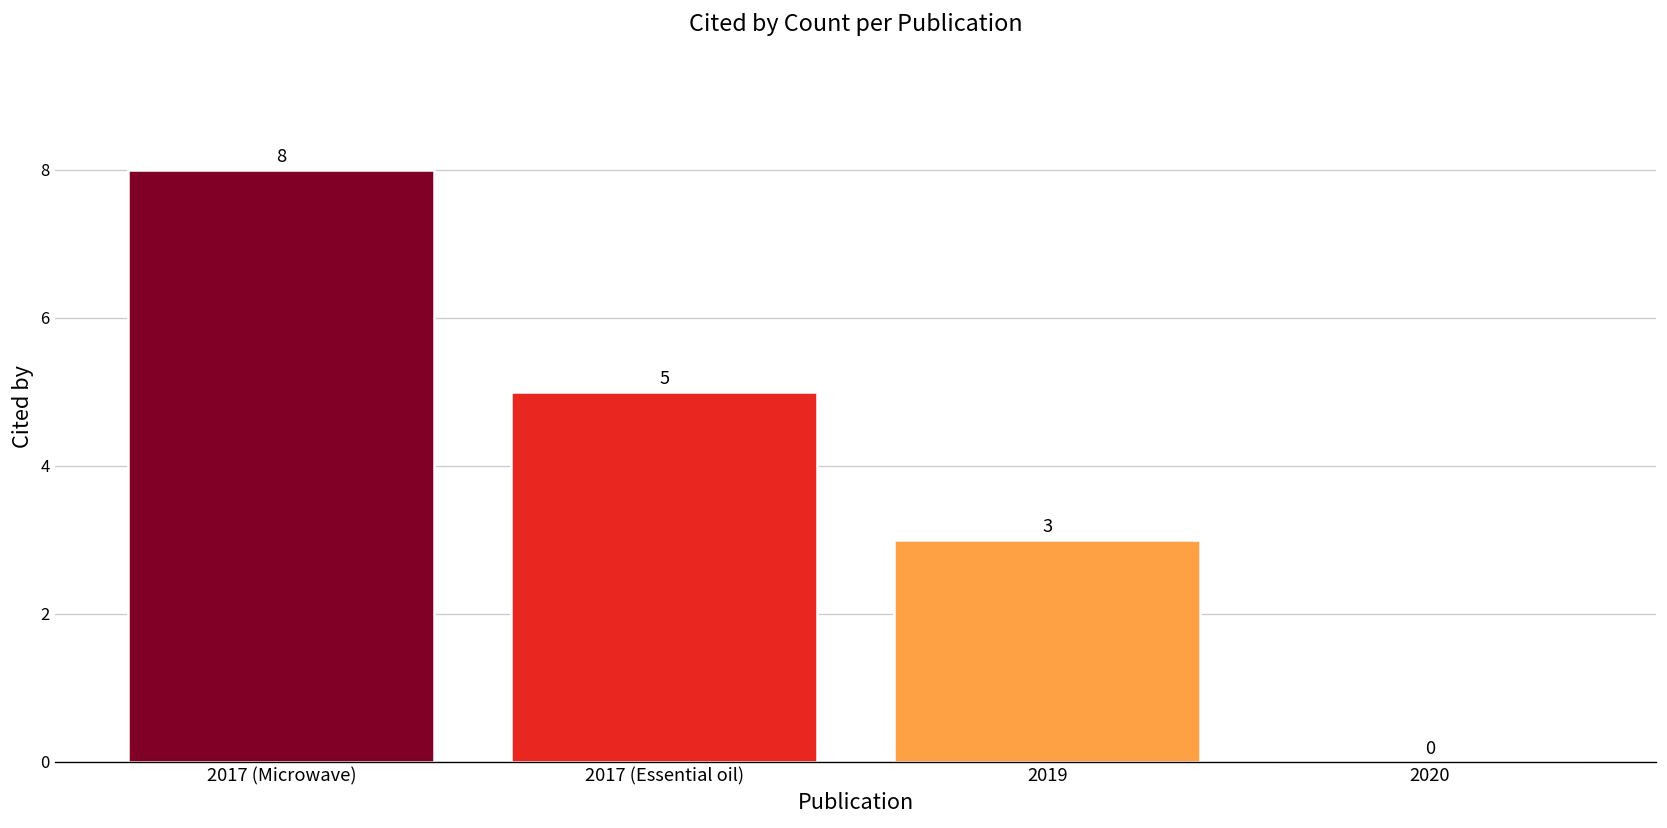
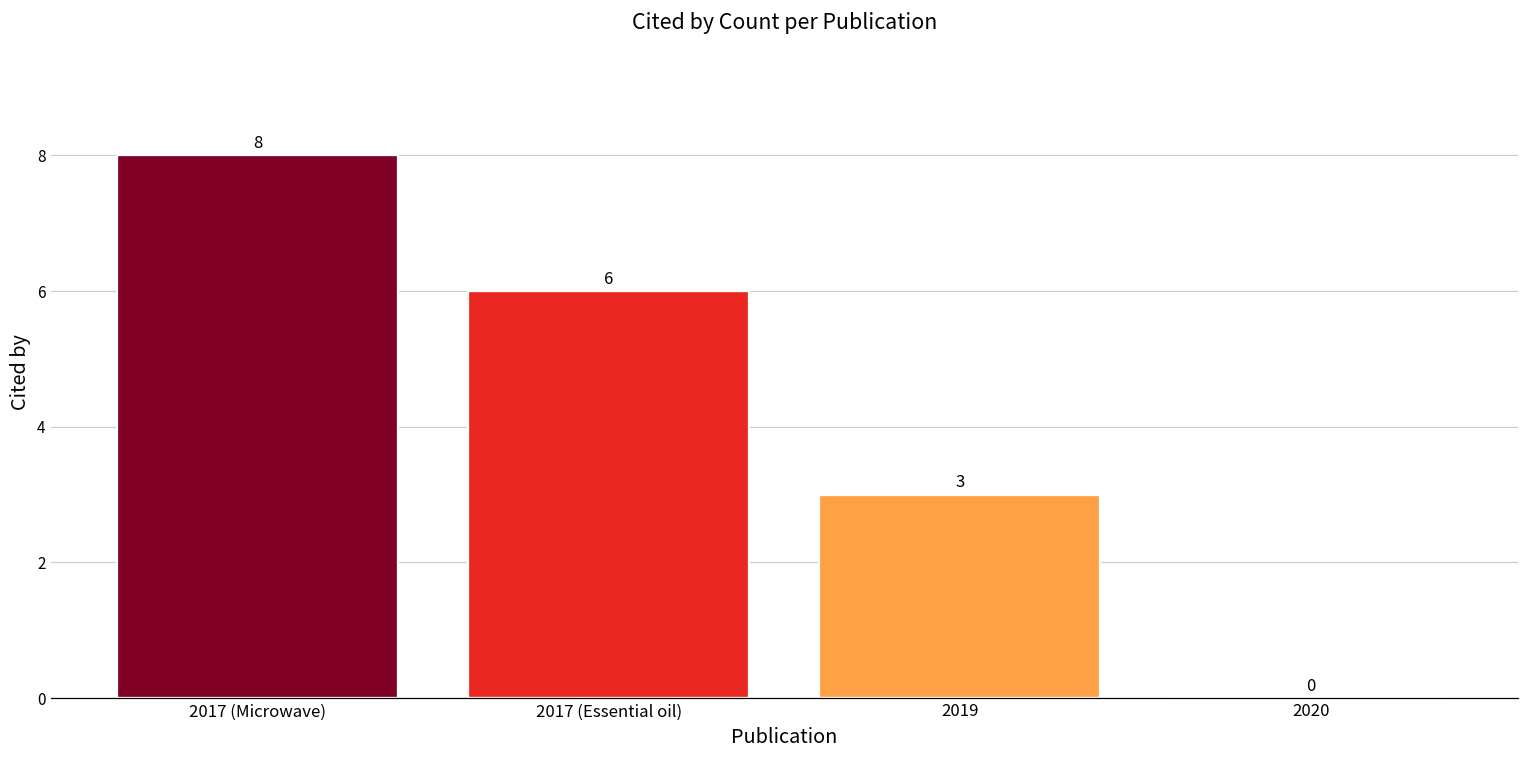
  {
    "2017 (Microwave)": 8,
-   "2017 (Essential oil)": 5,
+   "2017 (Essential oil)": 6,
    "2019": 3,
    "2020": 0
  }
